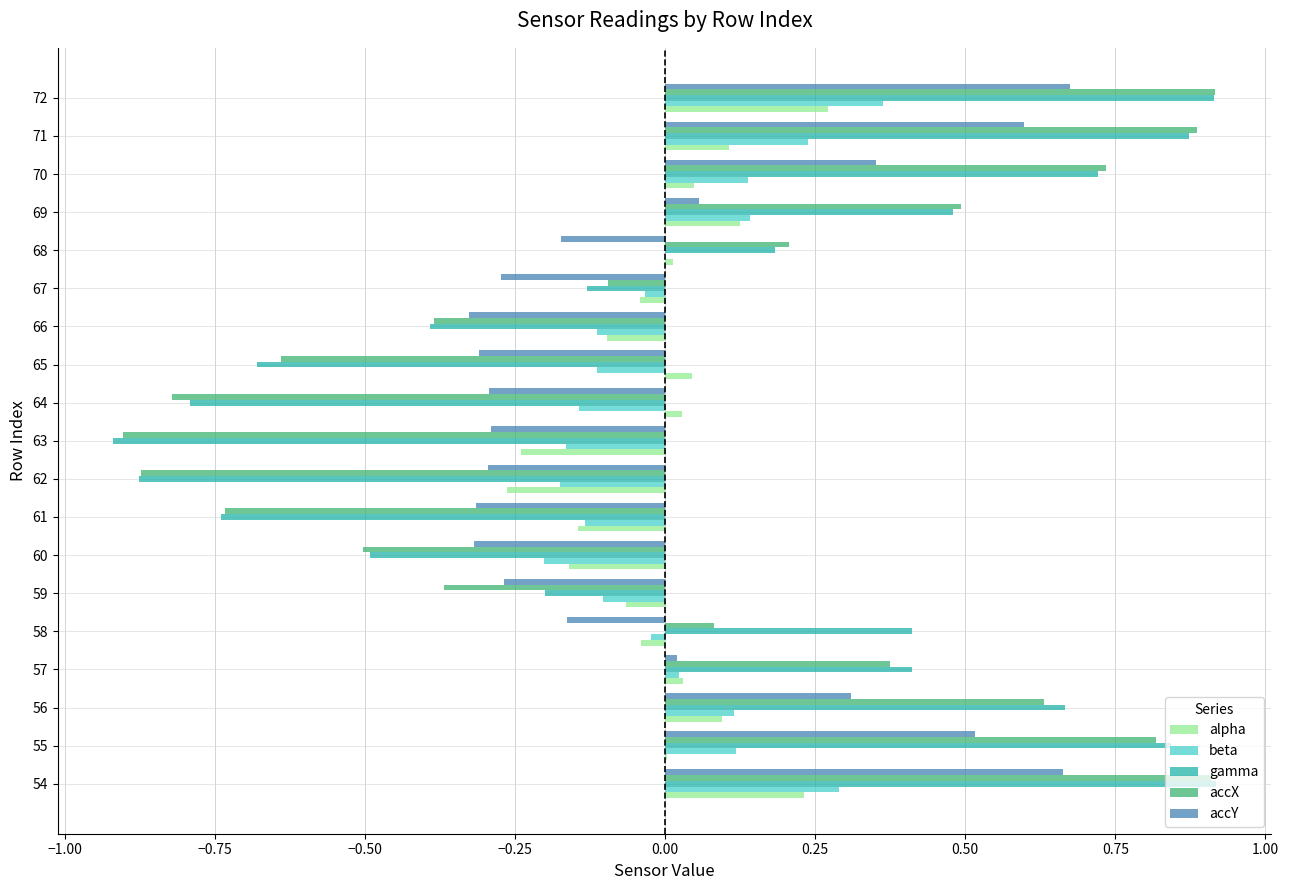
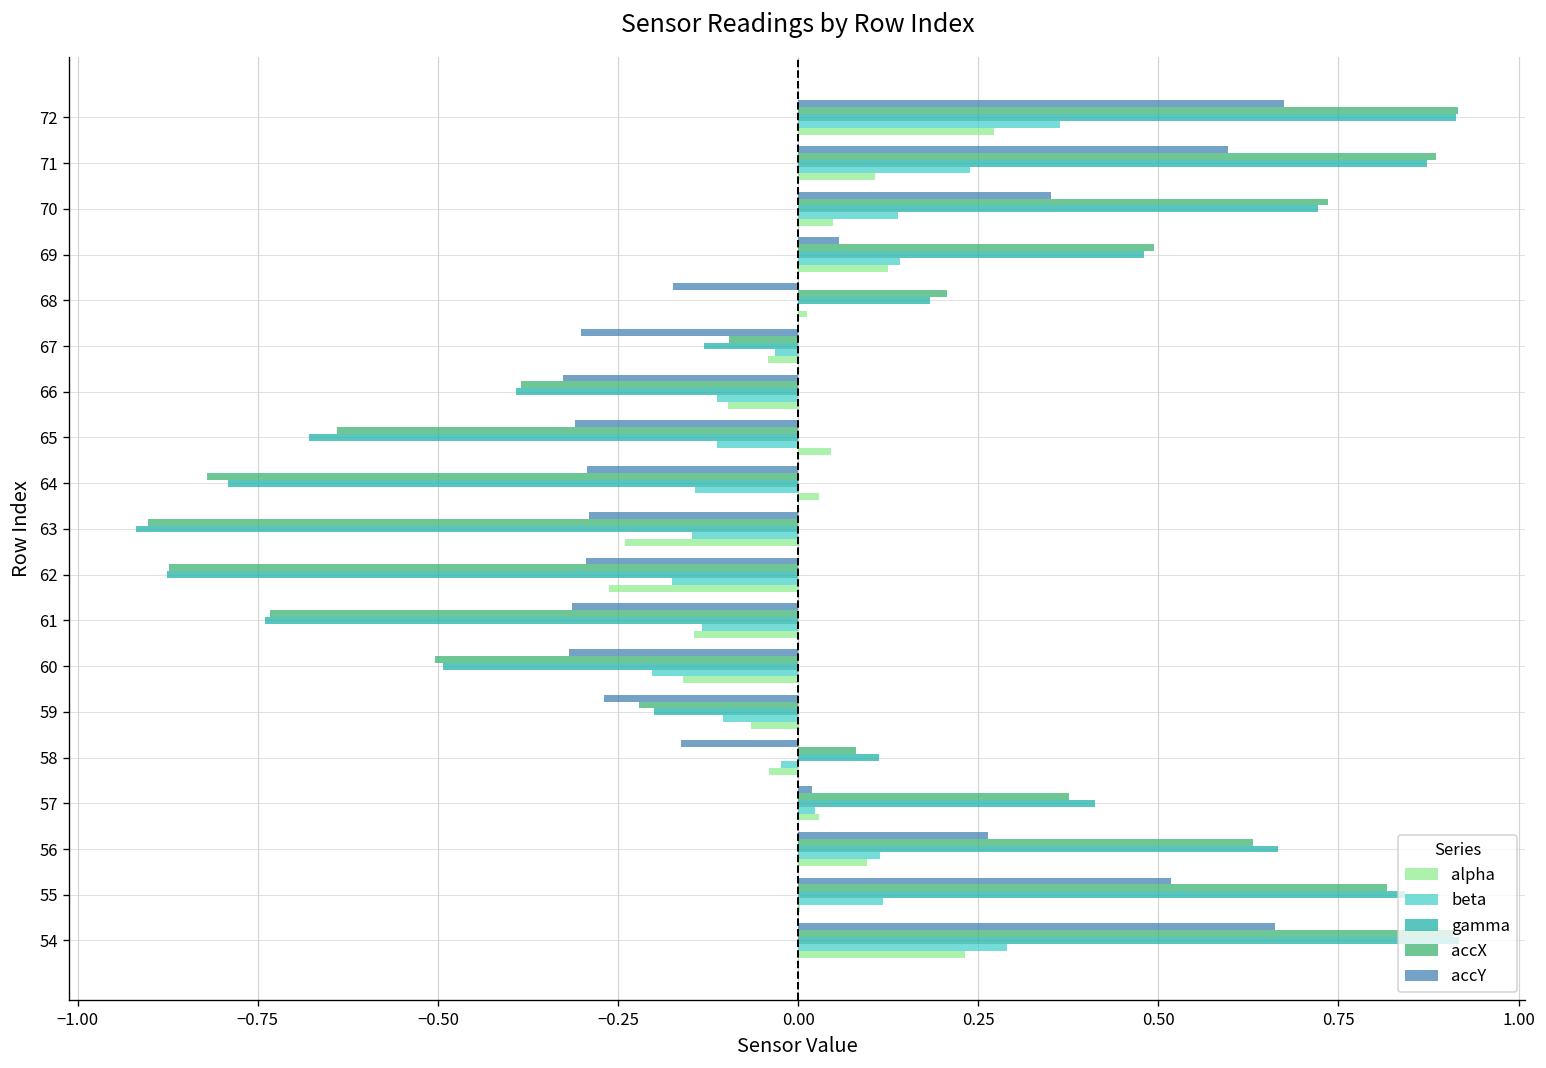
  {
    "alpha": {
      "72": 0.27,
      "71": 0.11,
      "70": 0.05,
      "69": 0.12,
      "68": 0.01,
      "67": -0.04,
      "66": -0.10,
      "65": 0.05,
      "64": 0.03,
      "63": -0.24,
      "62": -0.26,
      "61": -0.14,
      "60": -0.16,
      "59": -0.06,
      "58": -0.04,
      "57": 0.03,
      "56": 0.10,
      "54": 0.23
    },
    "beta": {
      "72": 0.36,
      "71": 0.24,
      "70": 0.14,
      "69": 0.14,
      "67": -0.03,
      "66": -0.11,
      "65": -0.11,
      "64": -0.14,
-     "63": -0.17,
+     "63": -0.15,
      "62": -0.18,
      "61": -0.13,
      "60": -0.20,
      "59": -0.10,
      "58": -0.02,
      "57": 0.02,
      "56": 0.11,
      "55": 0.12,
      "54": 0.29
    },
    "gamma": {
      "72": 0.91,
      "71": 0.87,
      "70": 0.72,
      "69": 0.48,
      "68": 0.18,
      "67": -0.13,
      "66": -0.39,
      "65": -0.68,
      "64": -0.79,
      "63": -0.92,
      "62": -0.88,
      "61": -0.74,
      "60": -0.49,
      "59": -0.20,
-     "58": 0.41,
+     "58": 0.11,
      "57": 0.41,
      "56": 0.67
    },
    "accX": {
      "72": 0.92,
      "71": 0.89,
      "70": 0.74,
      "69": 0.49,
      "68": 0.21,
      "67": -0.10,
      "66": -0.38,
      "65": -0.64,
      "64": -0.82,
      "63": -0.90,
      "62": -0.87,
      "61": -0.73,
      "60": -0.50,
-     "59": -0.37,
+     "59": -0.22,
      "58": 0.08,
      "57": 0.38,
      "56": 0.63,
      "55": 0.82
    },
    "accY": {
      "72": 0.67,
      "71": 0.60,
      "70": 0.35,
      "69": 0.06,
      "68": -0.17,
-     "67": -0.27,
+     "67": -0.30,
      "66": -0.33,
      "65": -0.31,
      "64": -0.29,
      "63": -0.29,
      "62": -0.29,
      "61": -0.31,
      "60": -0.32,
      "59": -0.27,
      "58": -0.16,
      "57": 0.02,
-     "56": 0.31,
+     "56": 0.26,
      "55": 0.52,
      "54": 0.66
    }
  }
